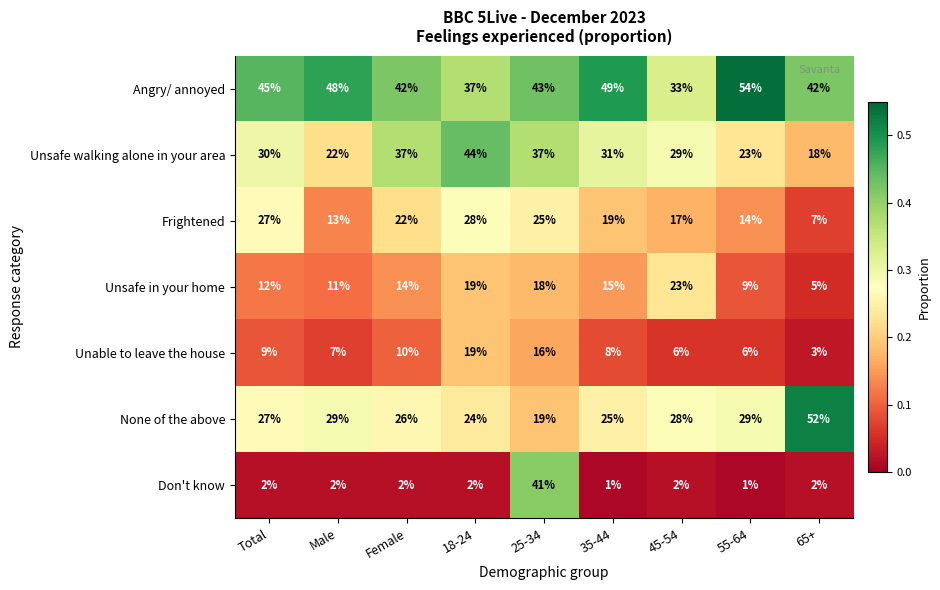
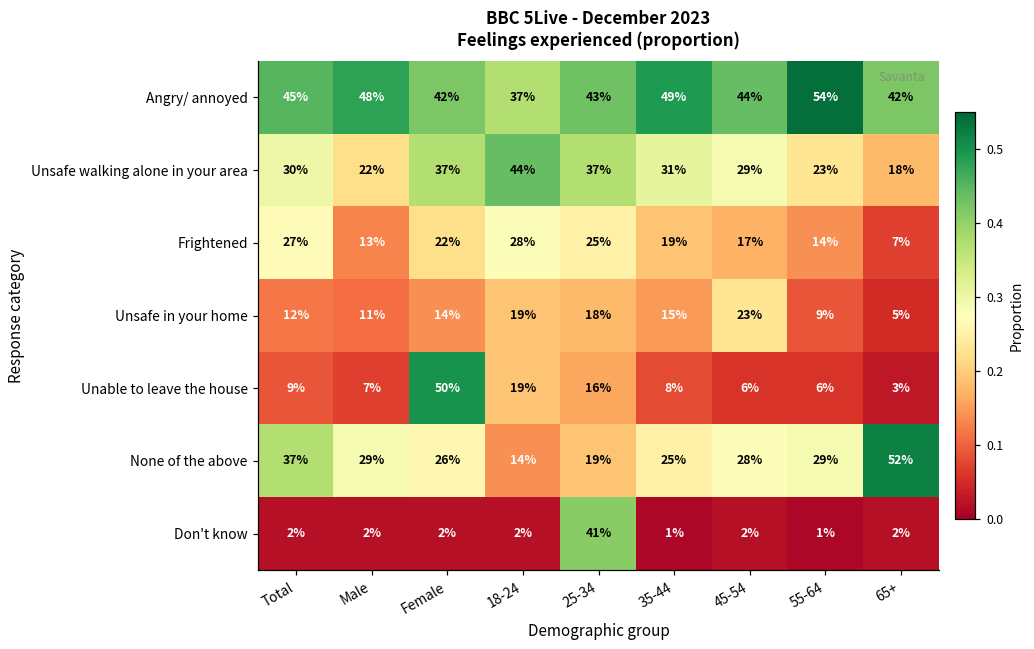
  {
    "Angry/ annoyed": {
      "Total": "45%",
      "Male": "48%",
      "Female": "42%",
      "18-24": "37%",
      "25-34": "43%",
      "35-44": "49%",
-     "45-54": "33%",
+     "45-54": "44%",
      "55-64": "54%"
    },
    "Unsafe walking alone in your area": {
      "Total": "30%",
      "Male": "22%",
      "Female": "37%",
      "18-24": "44%",
      "25-34": "37%",
      "35-44": "31%",
      "45-54": "29%",
      "55-64": "23%",
      "65+": "18%"
    },
    "Frightened": {
      "Total": "27%",
      "Male": "13%",
      "Female": "22%",
      "18-24": "28%",
      "25-34": "25%",
      "35-44": "19%",
      "45-54": "17%",
      "55-64": "14%",
      "65+": "7%"
    },
    "Unsafe in your home": {
      "Total": "12%",
      "Male": "11%",
      "Female": "14%",
      "18-24": "19%",
      "25-34": "18%",
      "35-44": "15%",
      "45-54": "23%",
      "55-64": "9%",
      "65+": "5%"
    },
    "Unable to leave the house": {
      "Total": "9%",
      "Male": "7%",
-     "Female": "10%",
+     "Female": "50%",
      "18-24": "19%",
      "25-34": "16%",
      "35-44": "8%",
      "45-54": "6%",
      "55-64": "6%",
      "65+": "3%"
    },
    "None of the above": {
-     "Total": "27%",
+     "Total": "37%",
      "Male": "29%",
      "Female": "26%",
-     "18-24": "24%",
+     "18-24": "14%",
      "25-34": "19%",
      "35-44": "25%",
      "45-54": "28%",
      "55-64": "29%",
      "65+": "52%"
    },
    "Don't know": {
      "Total": "2%",
      "Male": "2%",
      "Female": "2%",
      "18-24": "2%",
      "25-34": "41%",
      "35-44": "1%",
      "45-54": "2%",
      "55-64": "1%",
      "65+": "2%"
    }
  }
